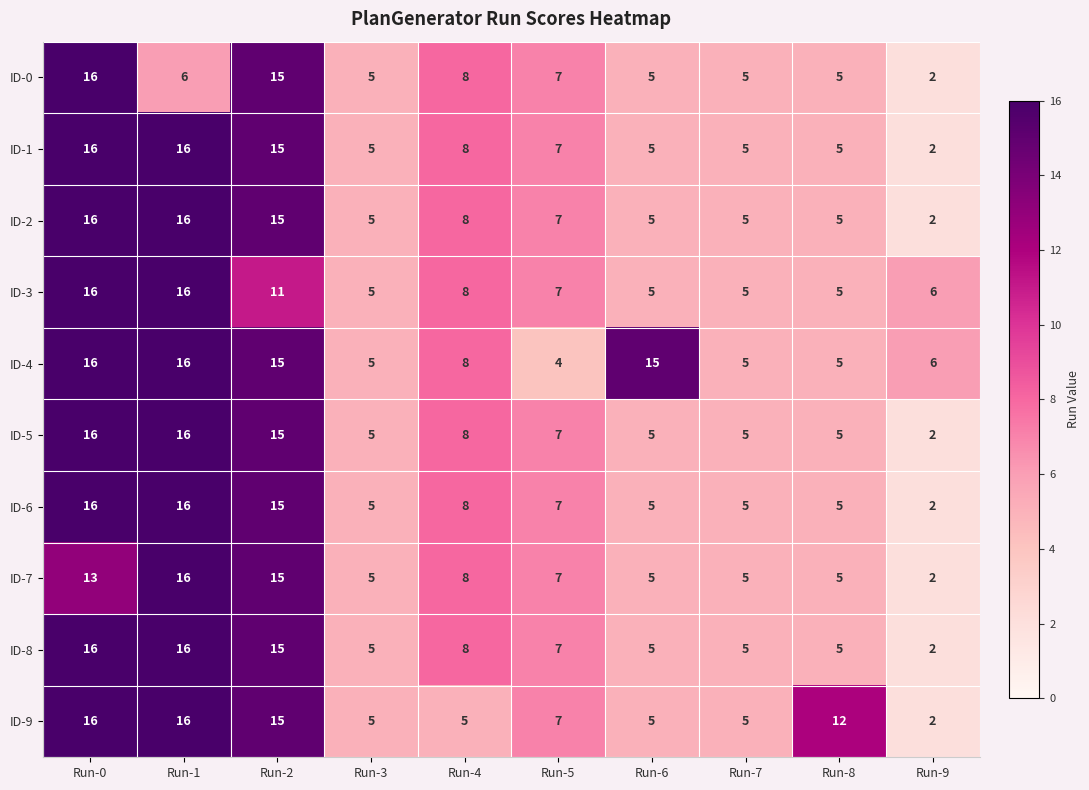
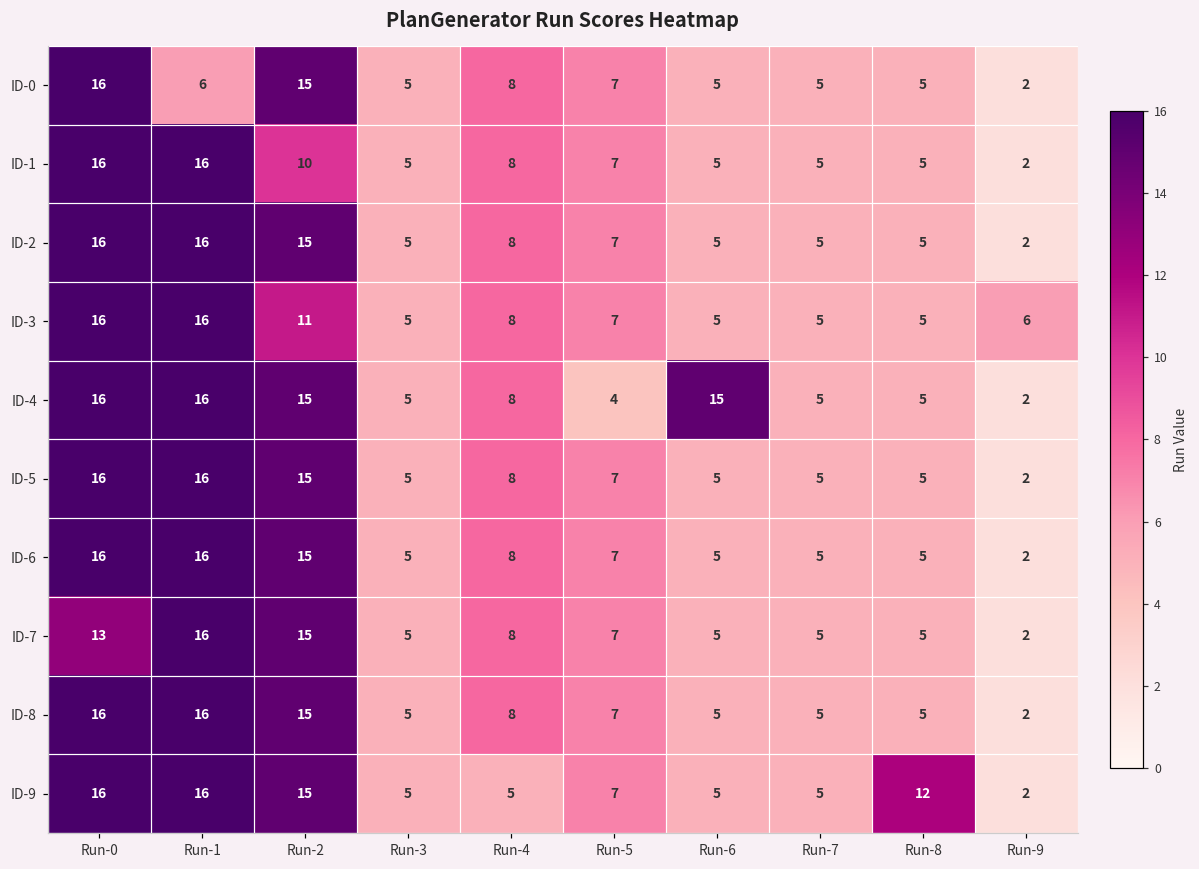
  {
    "ID-0": {
      "Run-0": 16,
      "Run-1": 6,
      "Run-2": 15,
      "Run-3": 5,
      "Run-4": 8,
      "Run-5": 7,
      "Run-6": 5,
      "Run-7": 5,
      "Run-8": 5,
      "Run-9": 2
    },
    "ID-1": {
      "Run-0": 16,
      "Run-1": 16,
-     "Run-2": 15,
+     "Run-2": 10,
      "Run-3": 5,
      "Run-4": 8,
      "Run-5": 7,
      "Run-6": 5,
      "Run-7": 5,
      "Run-8": 5,
      "Run-9": 2
    },
    "ID-2": {
      "Run-0": 16,
      "Run-1": 16,
      "Run-2": 15,
      "Run-3": 5,
      "Run-4": 8,
      "Run-5": 7,
      "Run-6": 5,
      "Run-7": 5,
      "Run-8": 5,
      "Run-9": 2
    },
    "ID-3": {
      "Run-0": 16,
      "Run-1": 16,
      "Run-2": 11,
      "Run-3": 5,
      "Run-4": 8,
      "Run-5": 7,
      "Run-6": 5,
      "Run-7": 5,
      "Run-8": 5,
      "Run-9": 6
    },
    "ID-4": {
      "Run-0": 16,
      "Run-1": 16,
      "Run-2": 15,
      "Run-3": 5,
      "Run-4": 8,
      "Run-5": 4,
      "Run-6": 15,
      "Run-7": 5,
      "Run-8": 5,
-     "Run-9": 6
+     "Run-9": 2
    },
    "ID-5": {
      "Run-0": 16,
      "Run-1": 16,
      "Run-2": 15,
      "Run-3": 5,
      "Run-4": 8,
      "Run-5": 7,
      "Run-6": 5,
      "Run-7": 5,
      "Run-8": 5,
      "Run-9": 2
    },
    "ID-6": {
      "Run-0": 16,
      "Run-1": 16,
      "Run-2": 15,
      "Run-3": 5,
      "Run-4": 8,
      "Run-5": 7,
      "Run-6": 5,
      "Run-7": 5,
      "Run-8": 5,
      "Run-9": 2
    },
    "ID-7": {
      "Run-0": 13,
      "Run-1": 16,
      "Run-2": 15,
      "Run-3": 5,
      "Run-4": 8,
      "Run-5": 7,
      "Run-6": 5,
      "Run-7": 5,
      "Run-8": 5,
      "Run-9": 2
    },
    "ID-8": {
      "Run-0": 16,
      "Run-1": 16,
      "Run-2": 15,
      "Run-3": 5,
      "Run-4": 8,
      "Run-5": 7,
      "Run-6": 5,
      "Run-7": 5,
      "Run-8": 5,
      "Run-9": 2
    },
    "ID-9": {
      "Run-0": 16,
      "Run-1": 16,
      "Run-2": 15,
      "Run-3": 5,
      "Run-4": 5,
      "Run-5": 7,
      "Run-6": 5,
      "Run-7": 5,
      "Run-8": 12,
      "Run-9": 2
    }
  }
